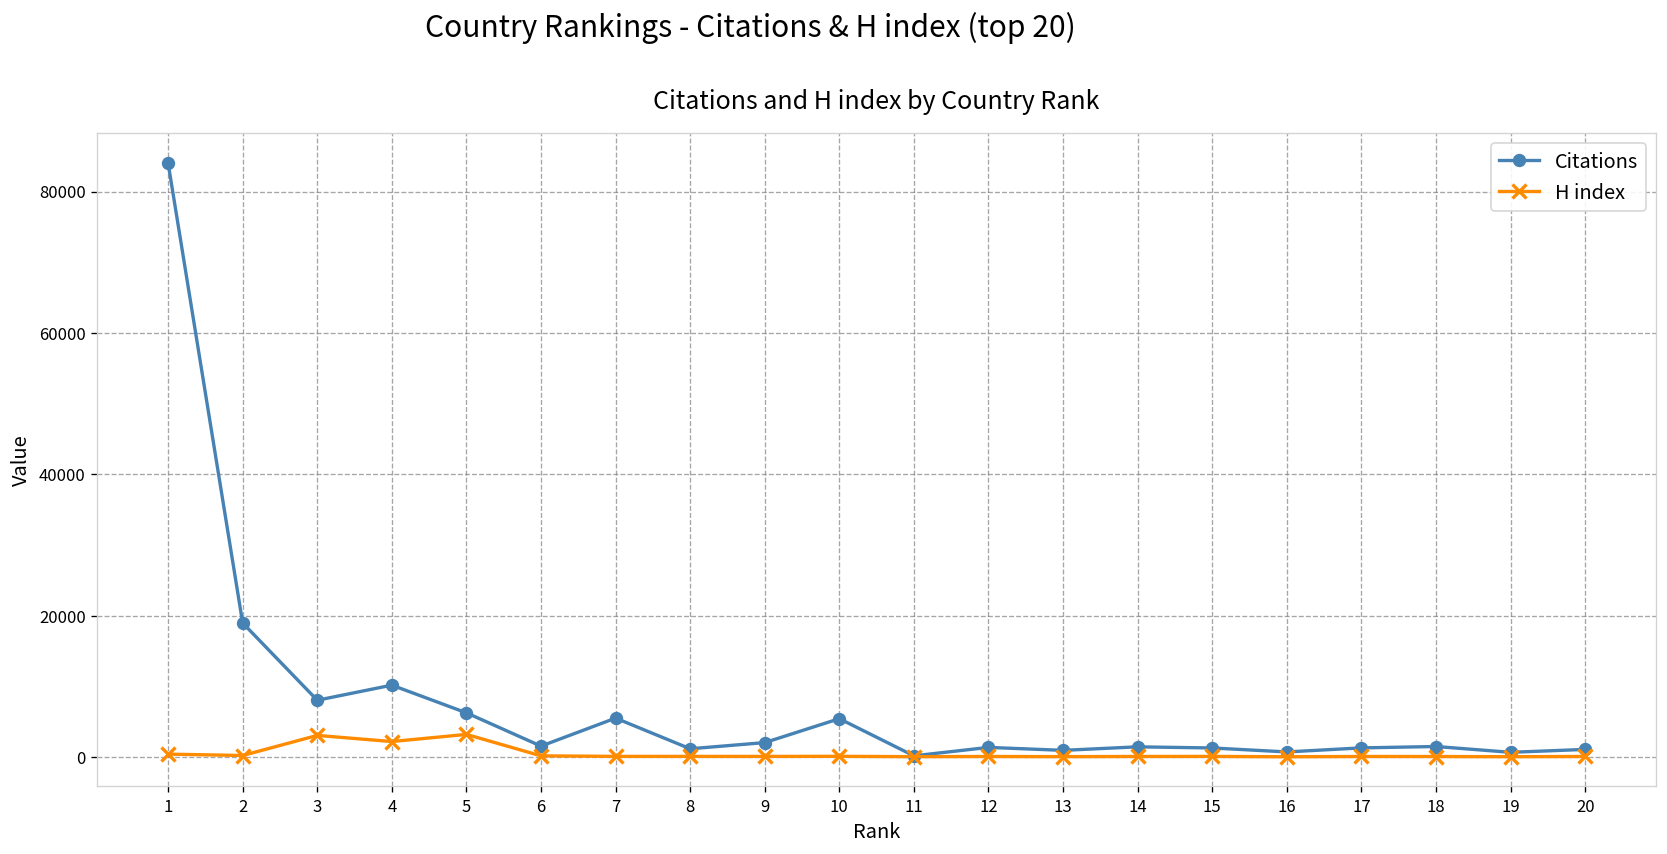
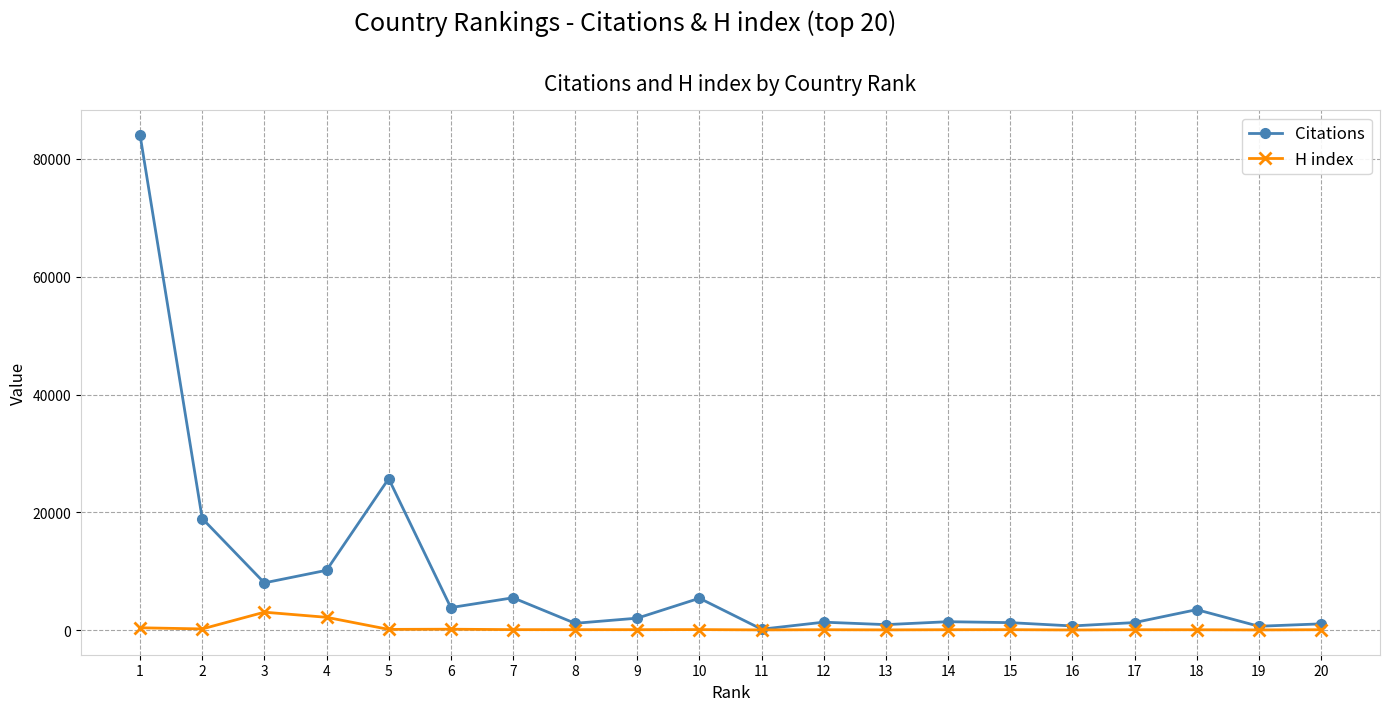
  {
    "Citations": {
      "1": 84000,
      "2": 19000,
      "3": 8000,
      "4": 10000,
-     "5": 6000,
-     "6": 2000,
+     "5": 26000,
+     "6": 4000,
      "7": 6000,
      "8": 1000,
      "9": 2000,
      "10": 5000,
      "12": 1000,
      "13": 1000,
      "14": 1000,
      "15": 1000,
      "16": 1000,
      "17": 1000,
-     "18": 2000,
+     "18": 4000,
      "19": 1000,
      "20": 1000
    },
    "H index": {
      "1": 0,
      "2": 0,
      "3": 3000,
      "4": 2000,
-     "5": 3000,
+     "5": 0,
      "6": 0,
      "7": 0,
      "8": 0,
      "9": 0,
      "10": 0,
      "12": 0,
      "13": 0,
      "14": 0,
      "15": 0,
      "16": 0,
      "17": 0,
      "18": 0,
      "19": 0,
      "20": 0
    }
  }
